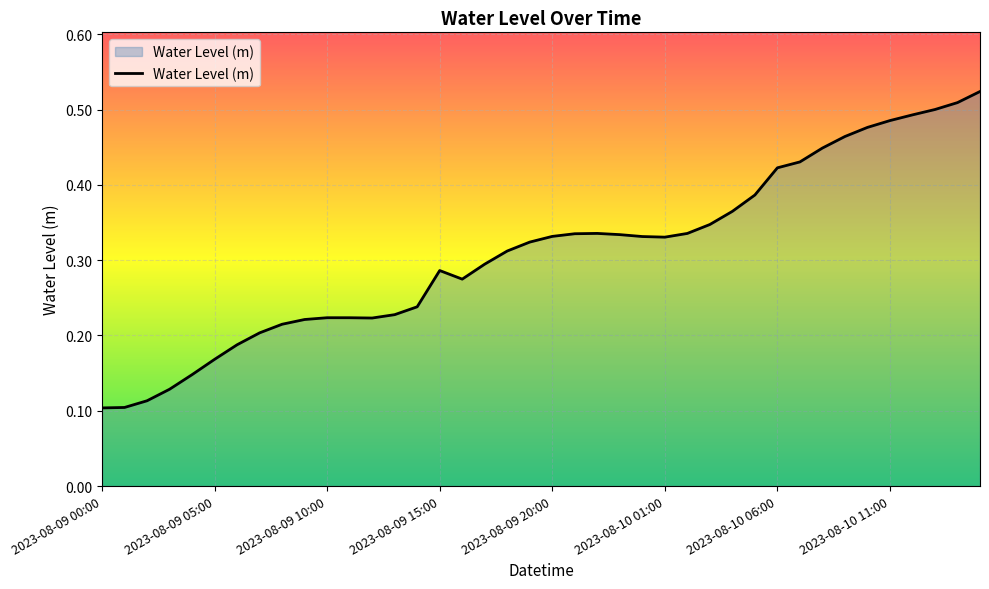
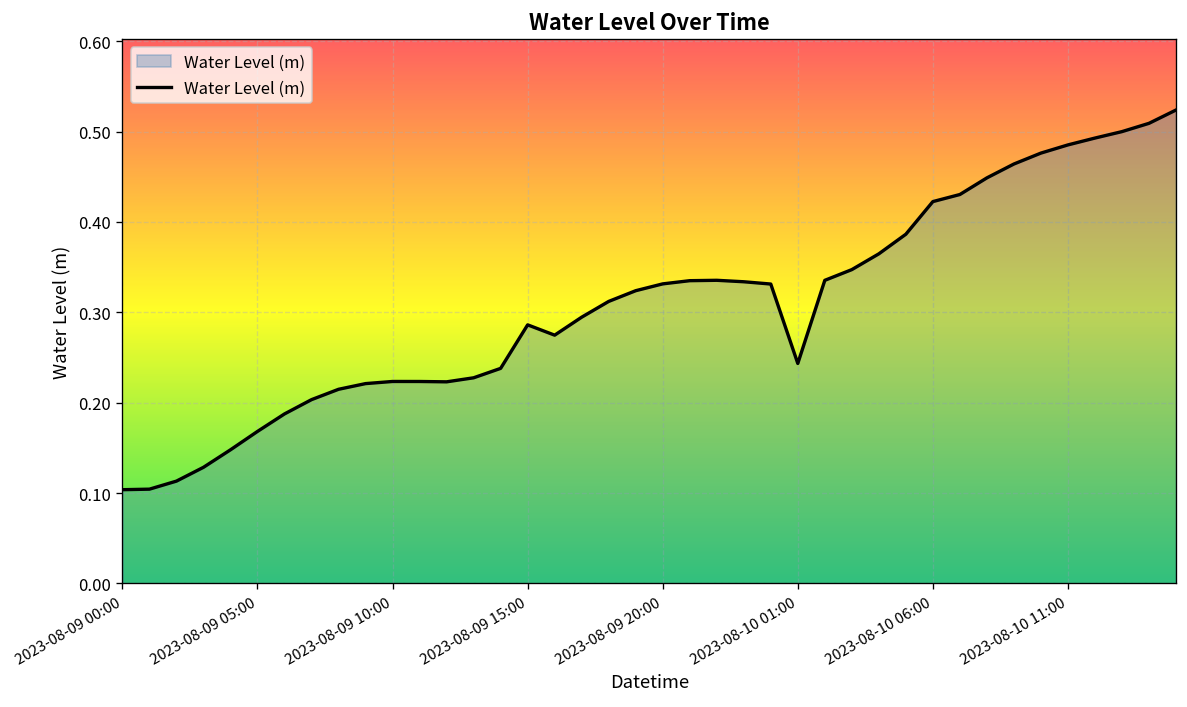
  {
    "2023-08-09 00:00": 0.10,
    "2023-08-09 05:00": 0.17,
    "2023-08-09 10:00": 0.22,
    "2023-08-09 15:00": 0.29,
    "2023-08-09 20:00": 0.33,
-   "2023-08-10 01:00": 0.33,
+   "2023-08-10 01:00": 0.24,
    "2023-08-10 06:00": 0.42,
    "2023-08-10 11:00": 0.49
  }
